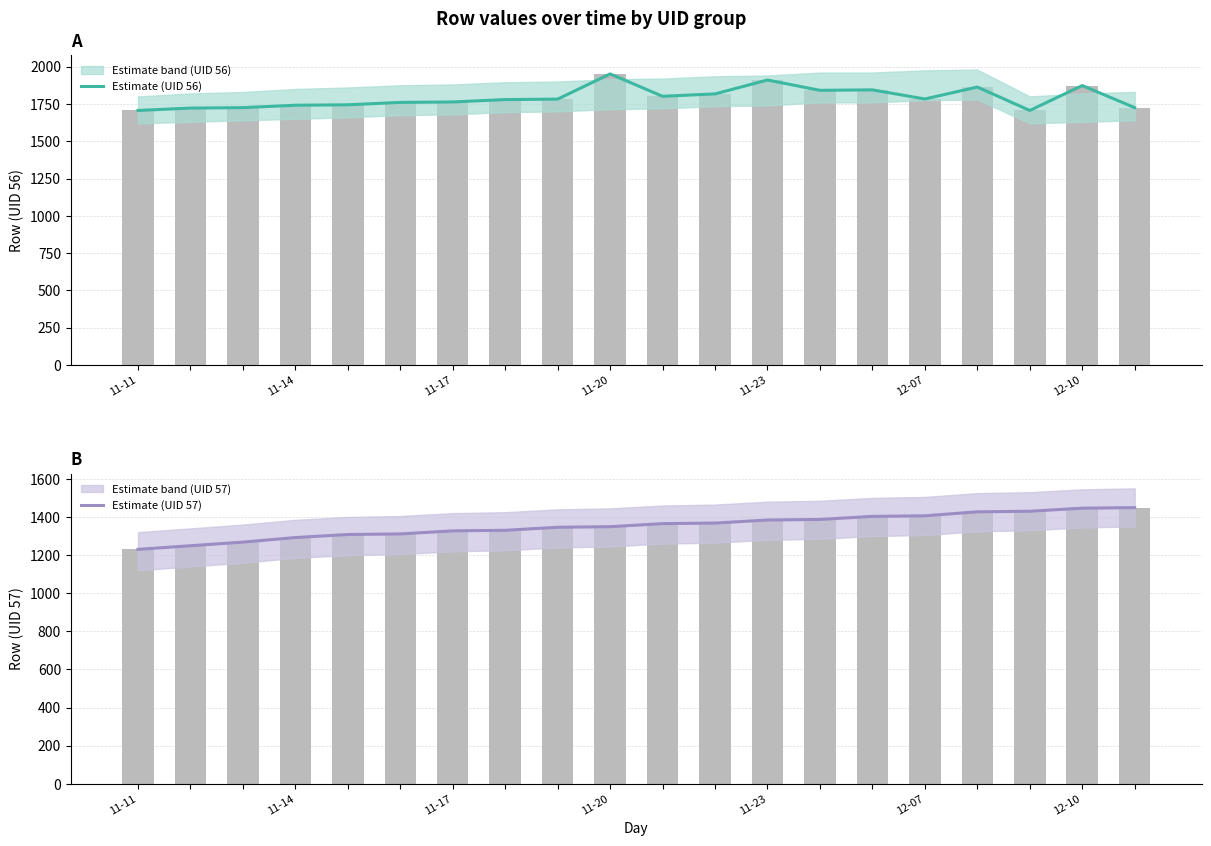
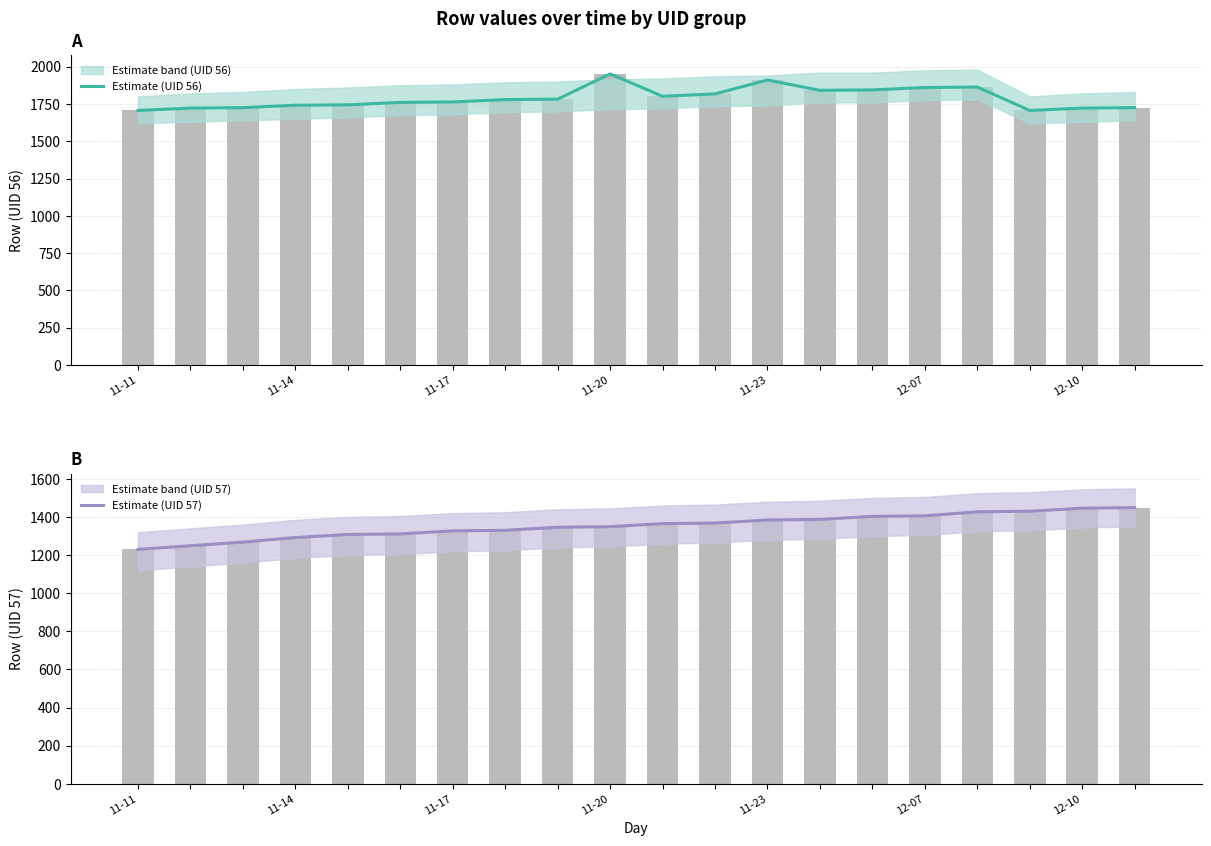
  {
    "A": {
      "Estimate (UID 56)": {
        "11-11": 1710,
        "11-14": 1740,
        "11-17": 1760,
        "11-20": 1950,
        "11-23": 1910,
-       "12-07": 1780,
-       "12-10": 1870
+       "12-07": 1860,
+       "12-10": 1720
      }
    }
  }
